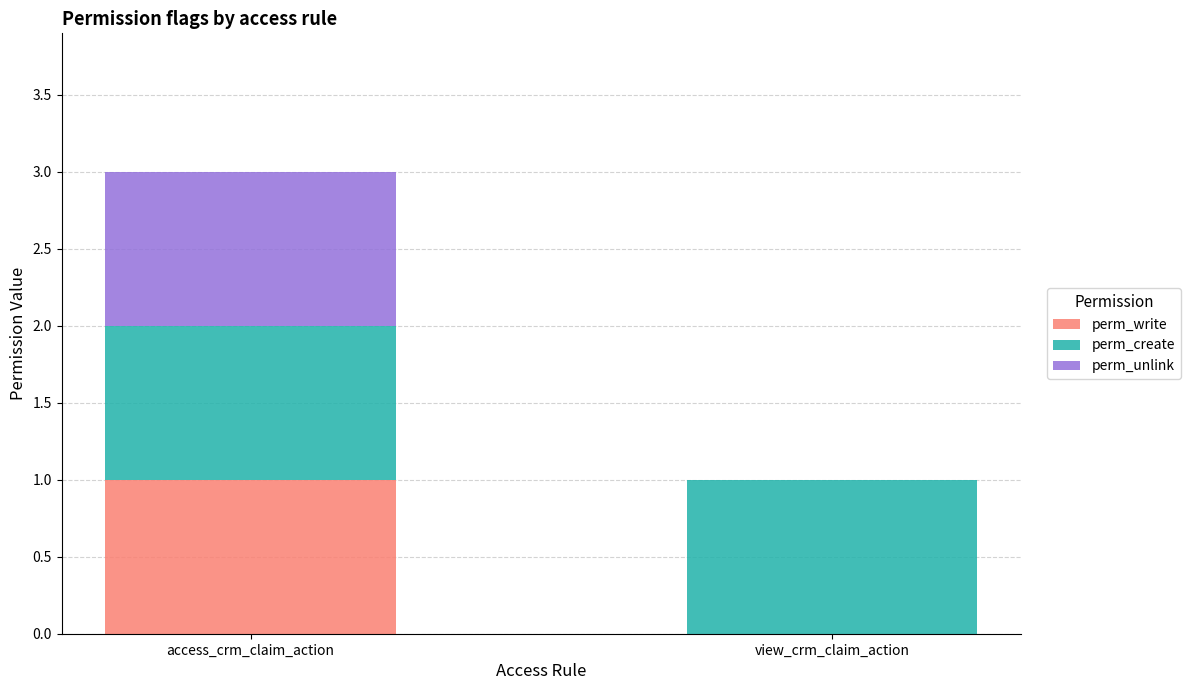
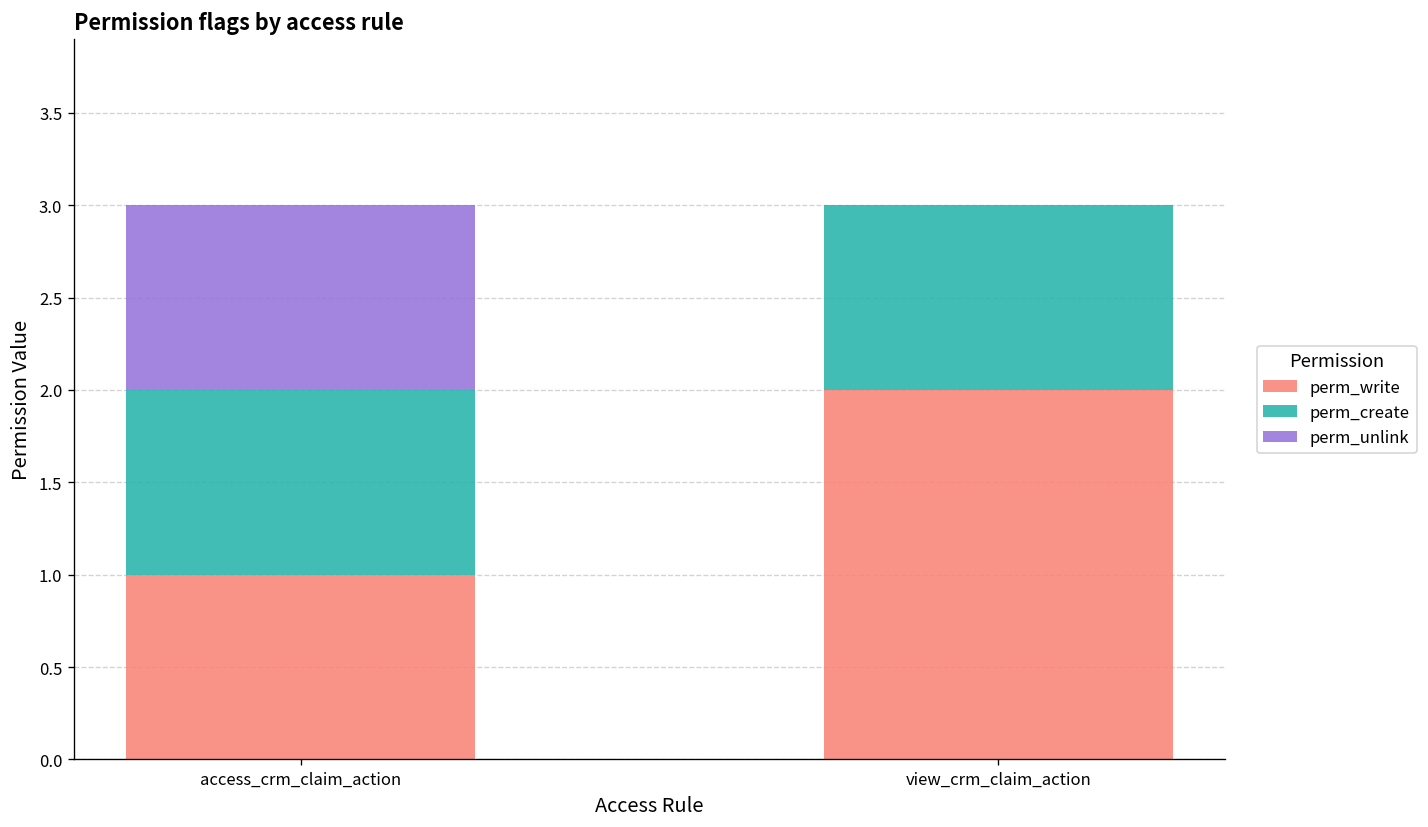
  {
    "perm_write": {
      "access_crm_claim_action": 1,
-     "view_crm_claim_action": 0
+     "view_crm_claim_action": 2
    },
    "perm_create": {
      "access_crm_claim_action": 1,
      "view_crm_claim_action": 1
    },
    "perm_unlink": {
      "access_crm_claim_action": 1,
      "view_crm_claim_action": 0
    }
  }
